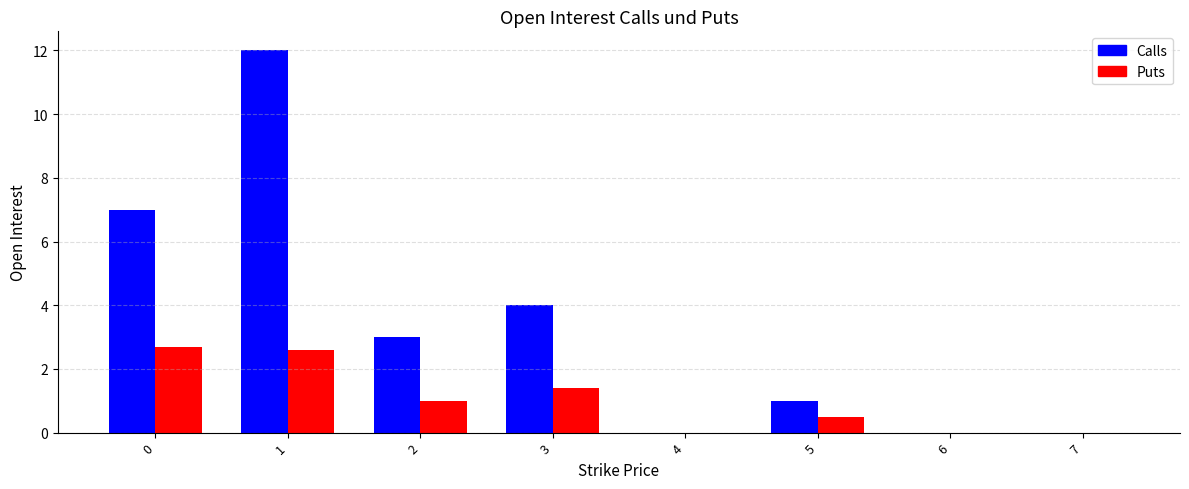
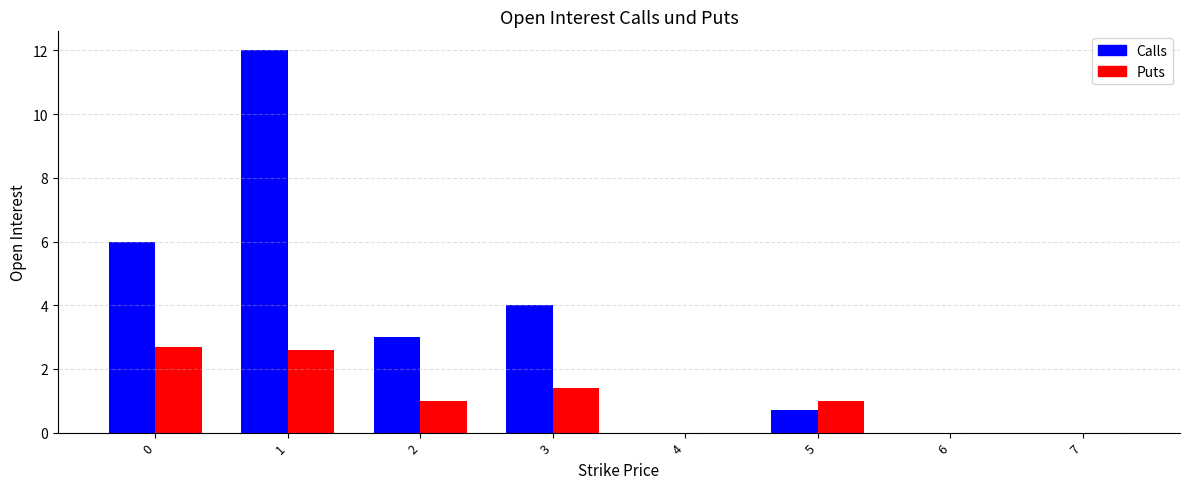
  {
    "Calls": {
-     "0": 7,
+     "0": 6,
      "1": 12.0,
      "2": 3.0,
      "3": 4.0,
      "4": 0.0,
-     "5": 1.0,
+     "5": 0.7,
      "6": 0.0,
      "7": 0.0
    },
    "Puts": {
      "0": 2.7,
      "1": 2.6,
      "2": 1.0,
      "3": 1.4,
      "4": 0.0,
-     "5": 0.5,
+     "5": 1.0,
      "6": 0.0,
      "7": 0.0
    }
  }
